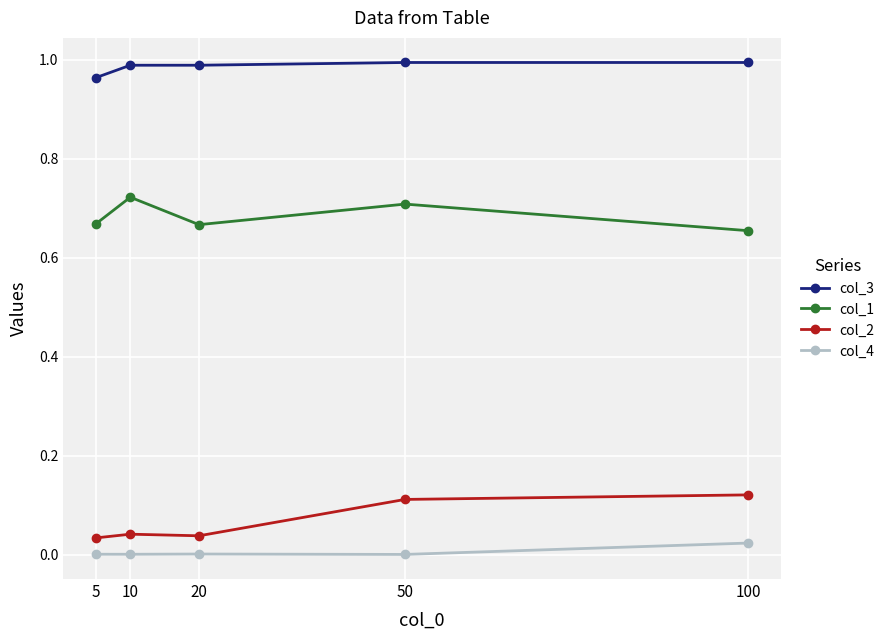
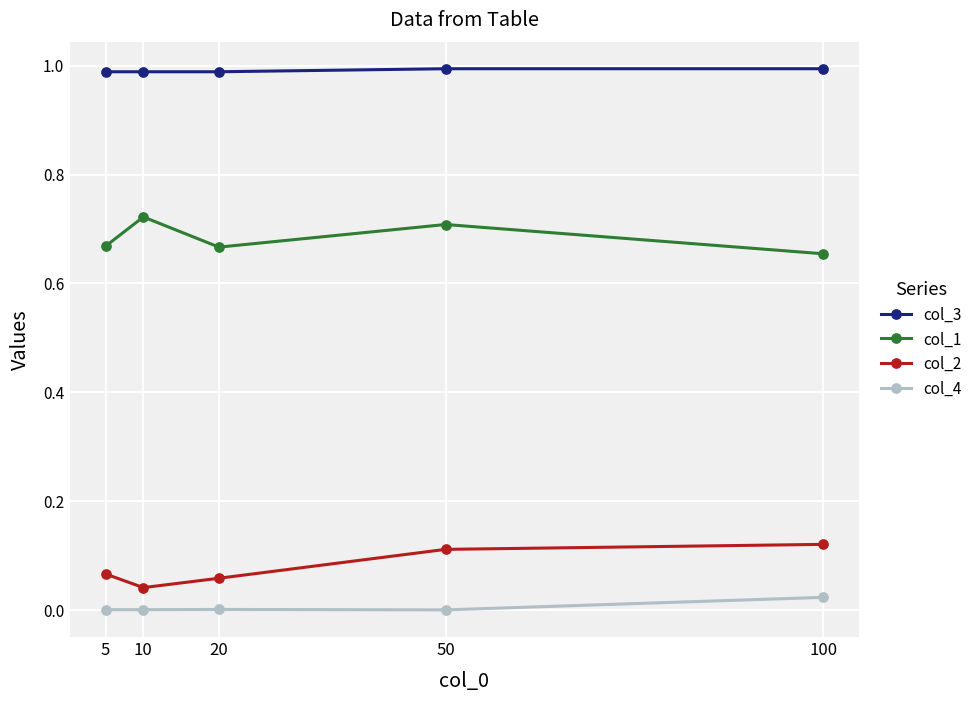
  {
    "col_3": {
-     "5": 0.96,
+     "5": 0.99,
      "10": 0.99,
      "20": 0.99,
      "50": 0.99,
      "100": 0.99
    },
    "col_1": {
      "5": 0.67,
      "10": 0.72,
      "20": 0.67,
      "50": 0.71,
      "100": 0.65
    },
    "col_2": {
-     "5": 0.03,
+     "5": 0.07,
      "10": 0.04,
-     "20": 0.04,
+     "20": 0.06,
      "50": 0.11,
      "100": 0.12
    },
    "col_4": {
      "5": 0.00,
      "10": 0.00,
      "20": 0.00,
      "50": 0.00,
      "100": 0.02
    }
  }
